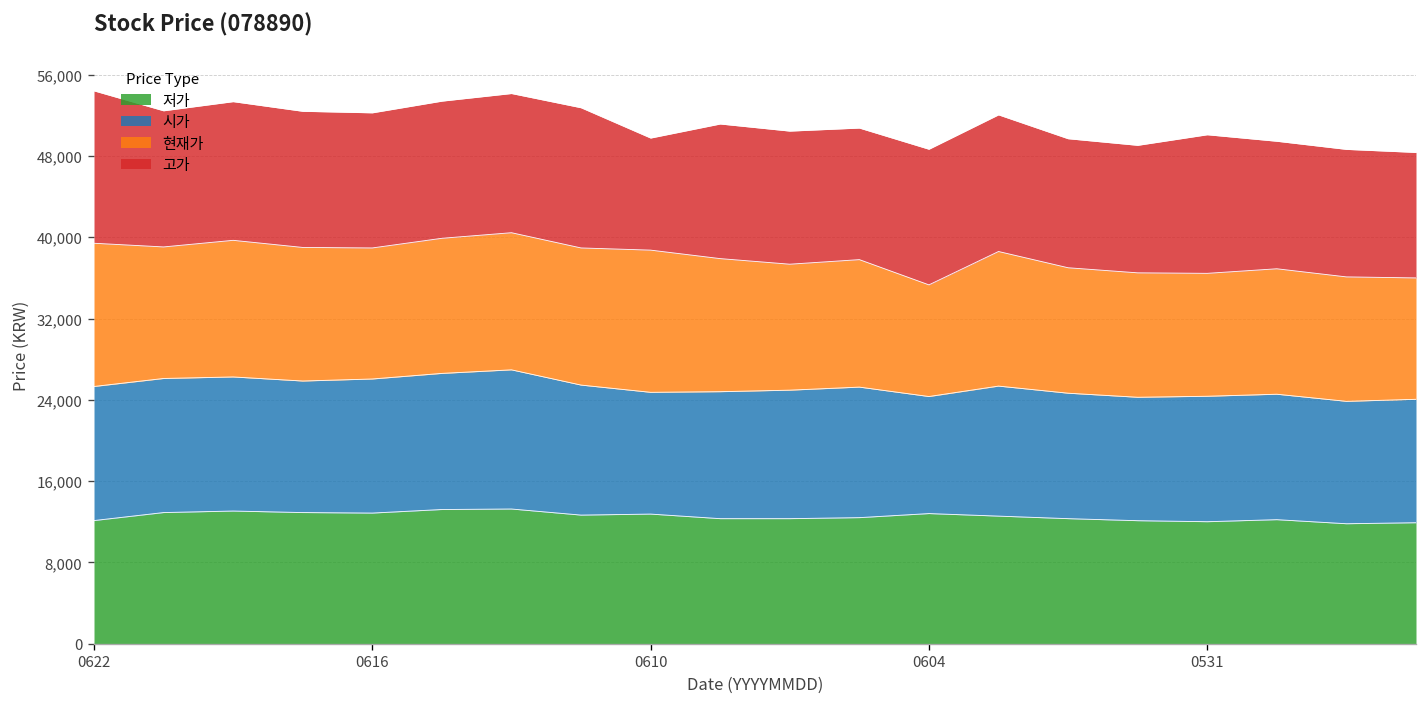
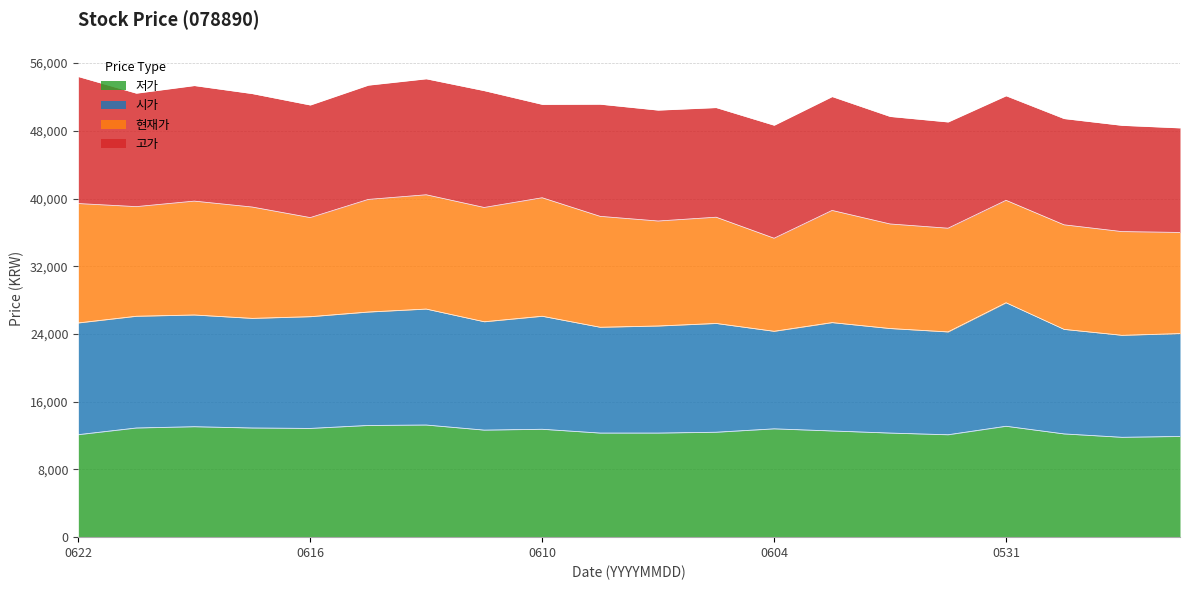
  {
    "저가": {
      "0622": "12,000",
      "0616": "13,000",
      "0610": "13,000",
      "0604": "13,000",
-     "0531": "12,000"
+     "0531": "13,000"
    },
    "시가": {
      "0622": "13,000",
      "0616": "13,000",
-     "0610": "12,000",
+     "0610": "13,000",
      "0604": "12,000",
-     "0531": "12,000"
+     "0531": "15,000"
    },
    "현재가": {
      "0622": "14,000",
-     "0616": "13,000",
+     "0616": "12,000",
      "0610": "14,000",
      "0604": "11,000",
      "0531": "12,000"
    },
    "고가": {
      "0622": "15,000",
      "0616": "13,000",
      "0610": "11,000",
      "0604": "13,000",
-     "0531": "14,000"
+     "0531": "12,000"
    }
  }
